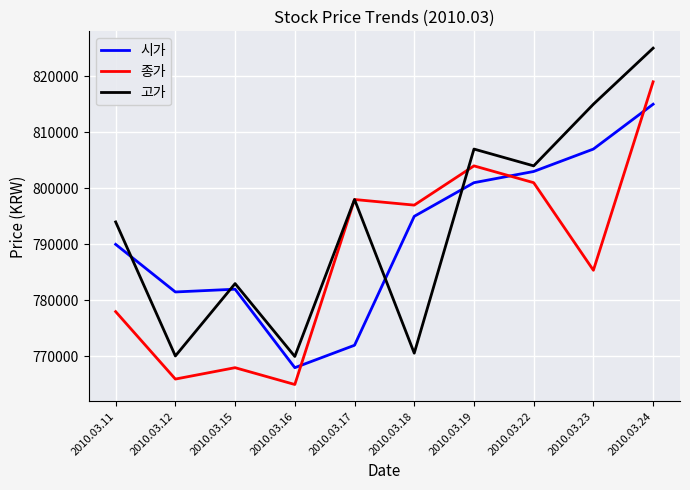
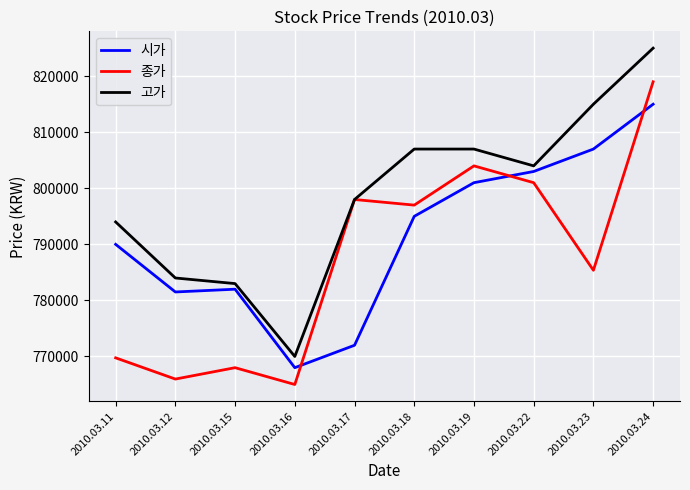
  {
    "시가": {
      "2010.03.11": 790000,
      "2010.03.12": 782000,
      "2010.03.15": 782000,
      "2010.03.16": 768000,
      "2010.03.17": 772000,
      "2010.03.18": 795000,
      "2010.03.19": 801000,
      "2010.03.22": 803000,
      "2010.03.23": 807000,
      "2010.03.24": 815000
    },
    "종가": {
-     "2010.03.11": 778000,
+     "2010.03.11": 770000,
      "2010.03.12": 766000,
      "2010.03.15": 768000,
      "2010.03.16": 765000,
      "2010.03.18": 797000,
      "2010.03.19": 804000,
      "2010.03.22": 801000,
      "2010.03.23": 785000,
      "2010.03.24": 819000
    },
    "고가": {
      "2010.03.11": 794000,
-     "2010.03.12": 770000,
+     "2010.03.12": 784000,
      "2010.03.15": 783000,
      "2010.03.16": 770000,
-     "2010.03.18": 771000,
+     "2010.03.18": 807000,
      "2010.03.19": 807000,
      "2010.03.22": 804000,
      "2010.03.23": 815000,
      "2010.03.24": 825000
    }
  }
